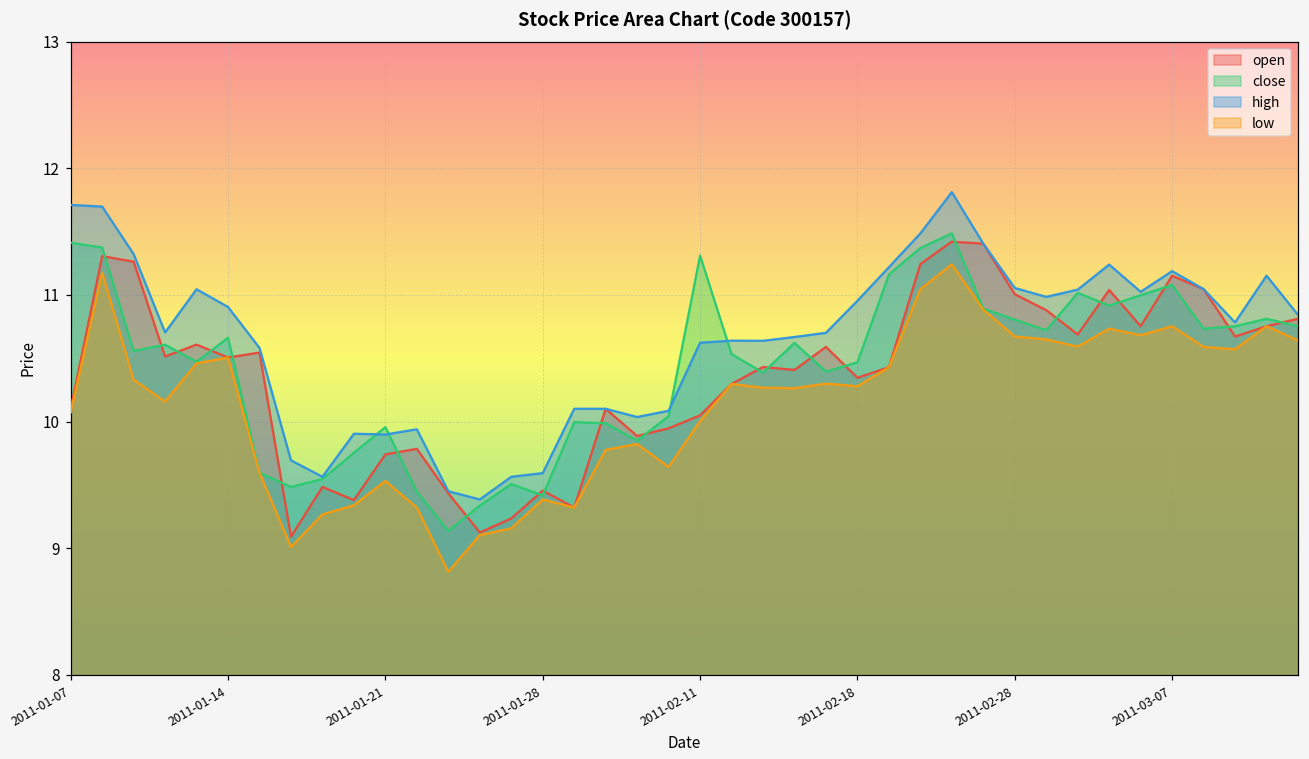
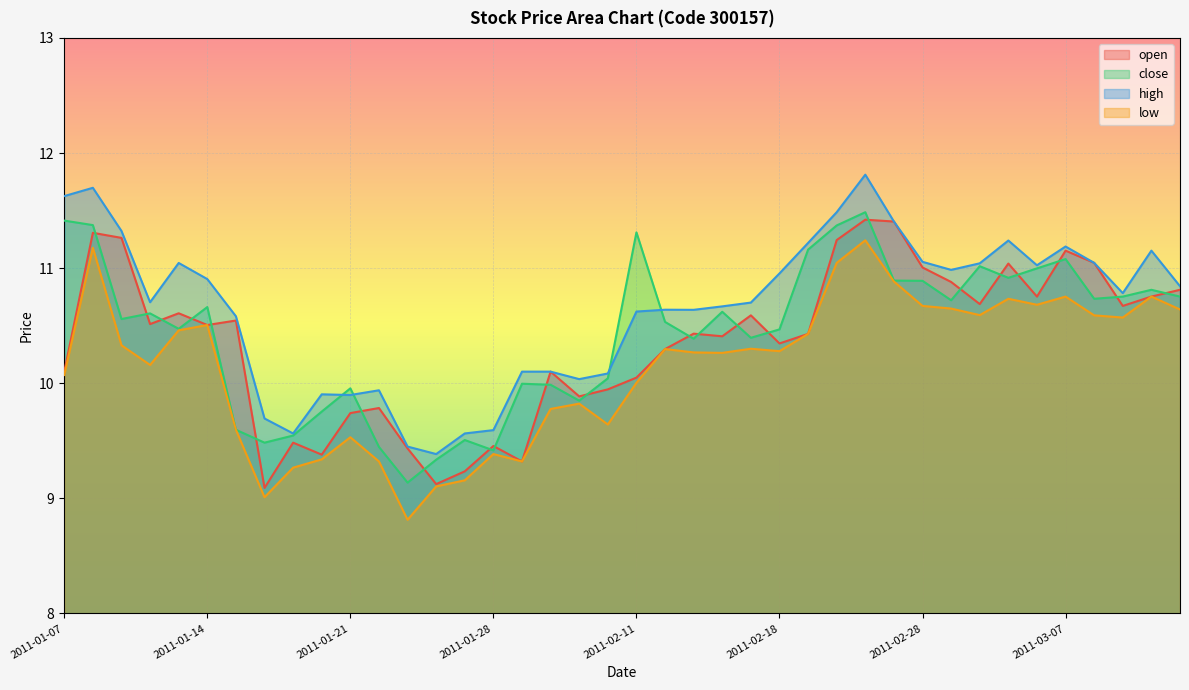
  {
    "close": {
      "2011-01-07": 11.41,
      "2011-01-14": 10.66,
      "2011-01-21": 9.96,
      "2011-01-28": 9.42,
      "2011-02-11": 11.31,
      "2011-02-18": 10.47,
-     "2011-02-28": 10.81,
+     "2011-02-28": 10.89,
      "2011-03-07": 11.08
    },
    "high": {
-     "2011-01-07": 11.71,
+     "2011-01-07": 11.63,
      "2011-01-14": 10.91,
      "2011-01-21": 9.90,
      "2011-01-28": 9.59,
      "2011-02-11": 10.62,
      "2011-02-18": 10.95,
      "2011-02-28": 11.06,
      "2011-03-07": 11.19
    }
  }
